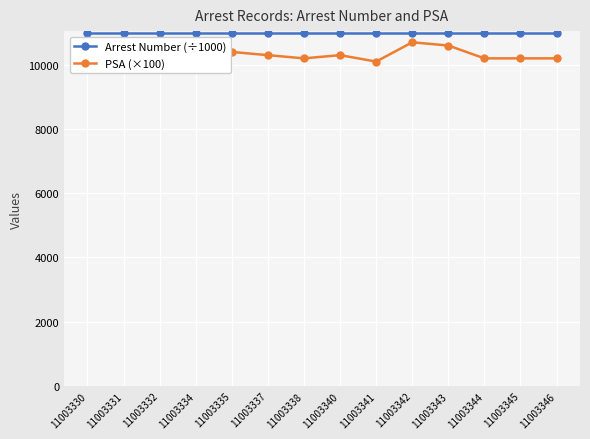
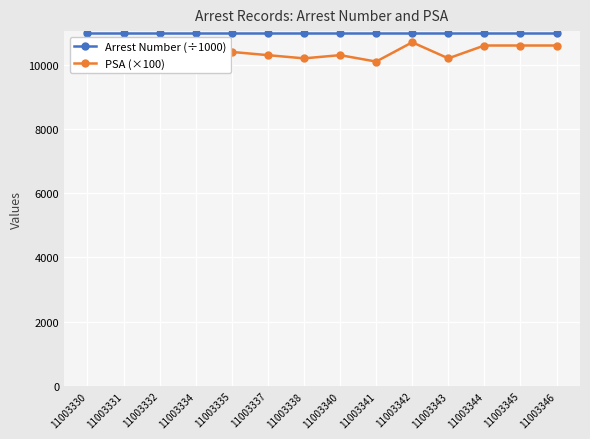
  {
    "Arrest Number (÷1000)": {
      "11003330": 11000,
      "11003331": 11000,
      "11003332": 11000,
      "11003334": 11000,
      "11003335": 11000,
      "11003337": 11000,
      "11003338": 11000,
      "11003340": 11000,
      "11003341": 11000,
      "11003342": 11000,
      "11003343": 11000,
      "11003344": 11000,
      "11003345": 11000,
      "11003346": 11000
    },
    "PSA (×100)": {
      "11003335": 10400,
      "11003337": 10300,
      "11003338": 10200,
      "11003340": 10300,
      "11003341": 10100,
      "11003342": 10700,
-     "11003343": 10600,
-     "11003344": 10200,
-     "11003345": 10200,
-     "11003346": 10200
+     "11003343": 10200,
+     "11003344": 10600,
+     "11003345": 10600,
+     "11003346": 10600
    }
  }
